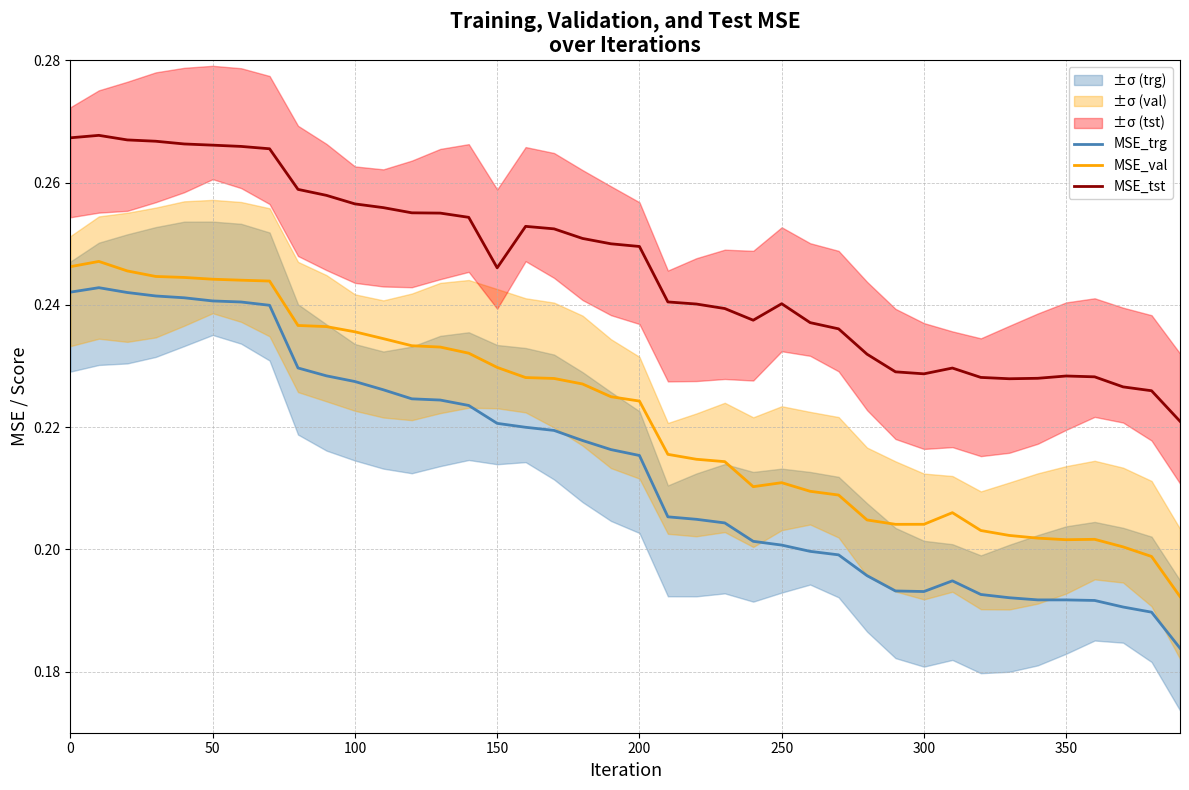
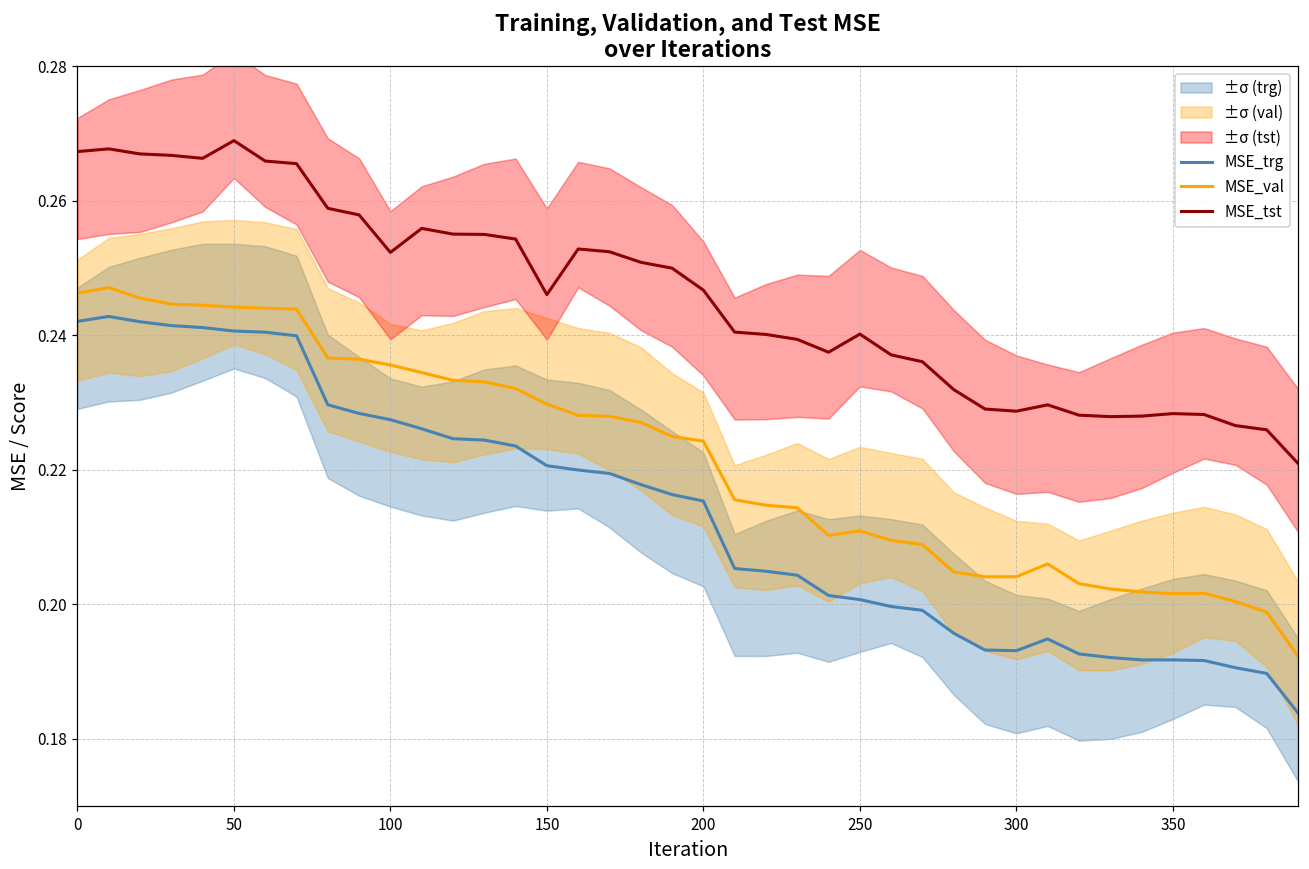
  {
    "MSE_tst": {
      "0": 0.267,
-     "50": 0.266,
-     "100": 0.257,
+     "50": 0.269,
+     "100": 0.252,
      "150": 0.246,
-     "200": 0.250,
+     "200": 0.247,
      "250": 0.240,
      "300": 0.229,
      "350": 0.228
    }
  }
